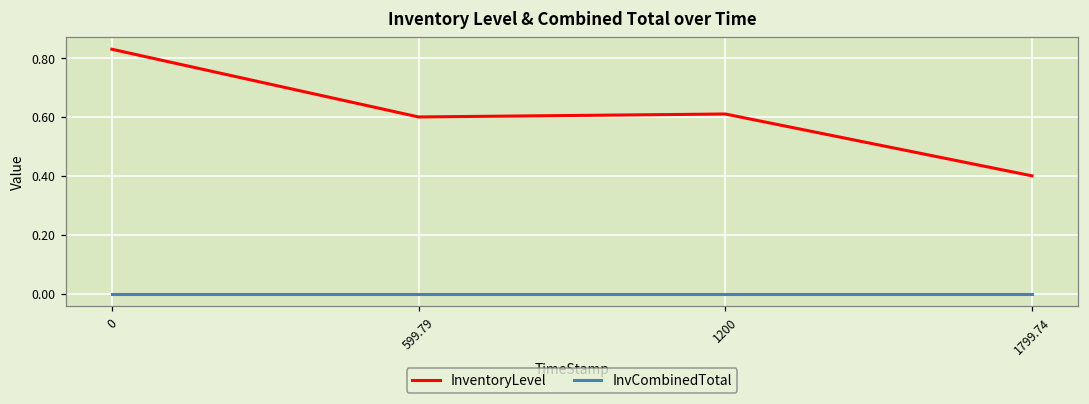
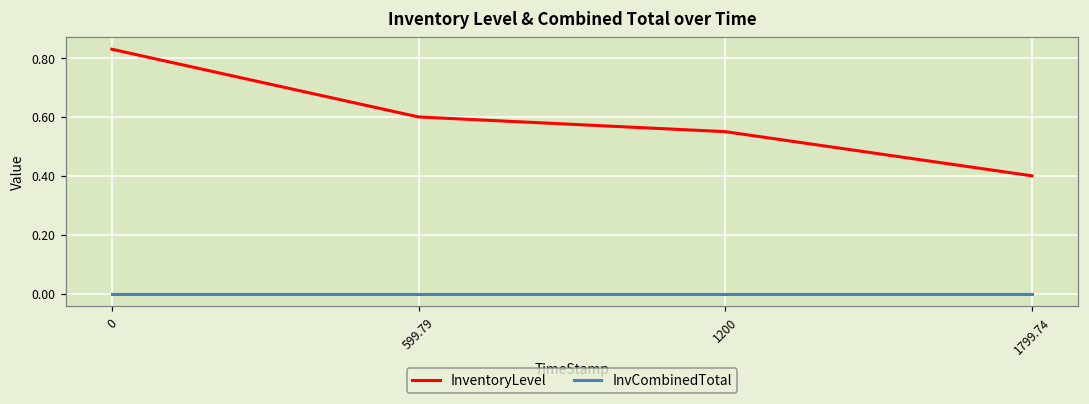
  {
    "InventoryLevel": {
      "0": 0.83,
      "599.79": 0.60,
-     "1200": 0.61,
+     "1200": 0.55,
      "1799.74": 0.40
    },
    "InvCombinedTotal": {
      "0": 0.00,
      "599.79": 0.00,
      "1200": 0.00,
      "1799.74": 0.00
    }
  }
